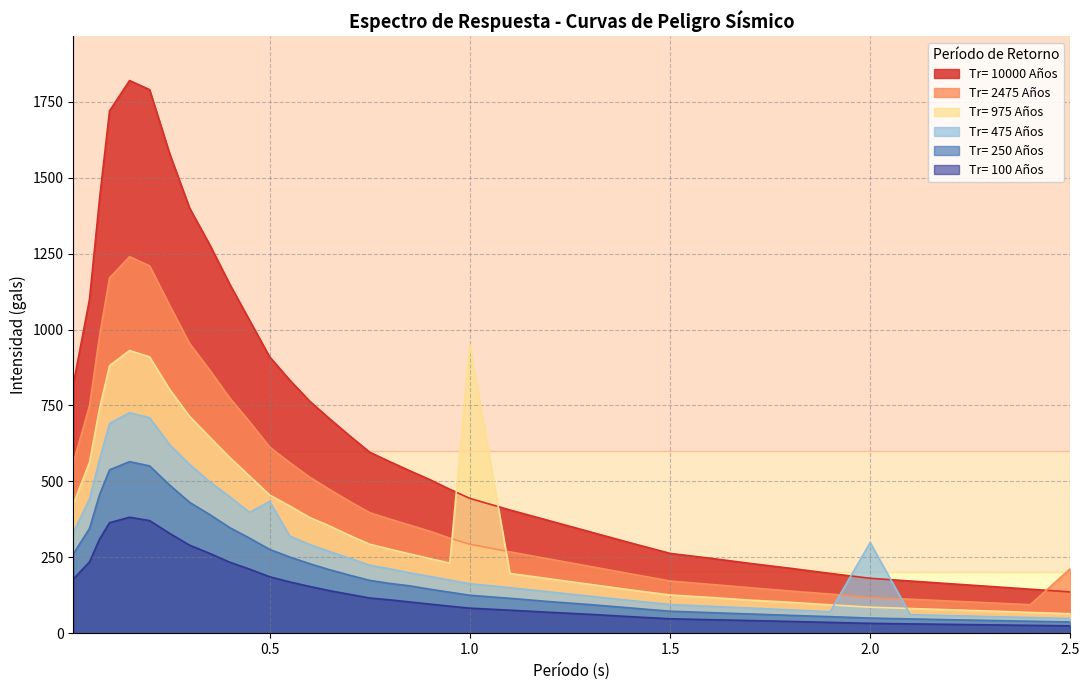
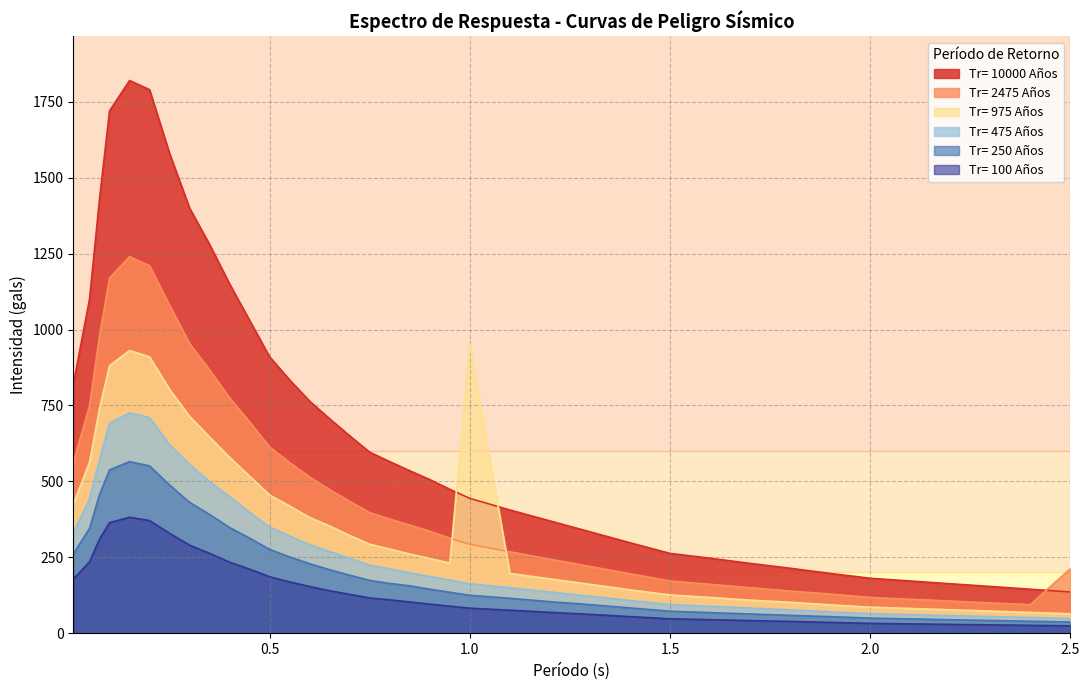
  {
    "Tr= 10000 Años": {
      "0.5": 910,
      "1.0": 440,
      "1.5": 260,
      "2.0": 180,
      "2.5": 140
    },
    "Tr= 2475 Años": {
      "0.5": 610,
      "1.0": 290,
      "1.5": 170,
      "2.0": 120,
      "2.5": 210
    },
    "Tr= 975 Años": {
      "0.5": 460,
      "1.0": 950,
      "1.5": 130,
      "2.0": 90,
      "2.5": 60
    },
    "Tr= 475 Años": {
-     "0.5": 430,
+     "0.5": 350,
      "1.0": 160,
      "1.5": 90,
-     "2.0": 300,
+     "2.0": 60,
      "2.5": 50
    }
  }
